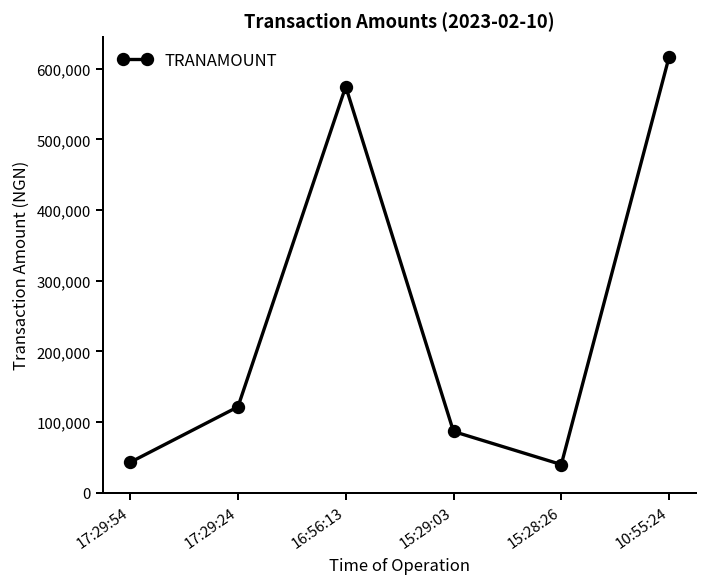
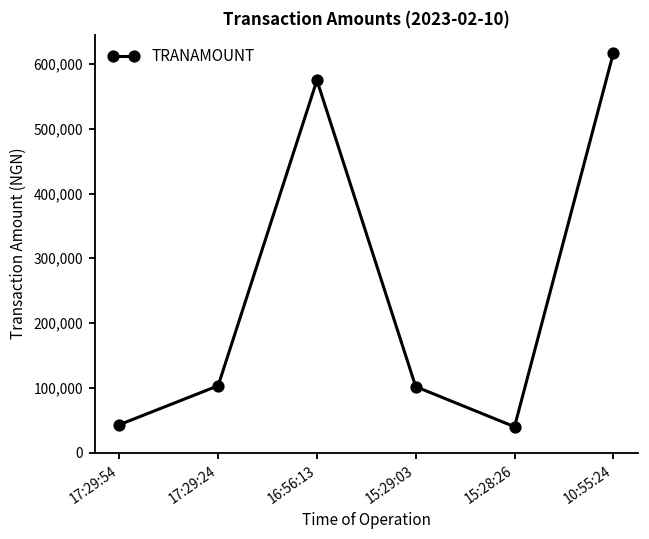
  {
    "17:29:54": "40,000",
-   "17:29:24": "120,000",
+   "17:29:24": "100,000",
    "16:56:13": "570,000",
-   "15:29:03": "90,000",
+   "15:29:03": "100,000",
    "15:28:26": "40,000",
    "10:55:24": "620,000"
  }
